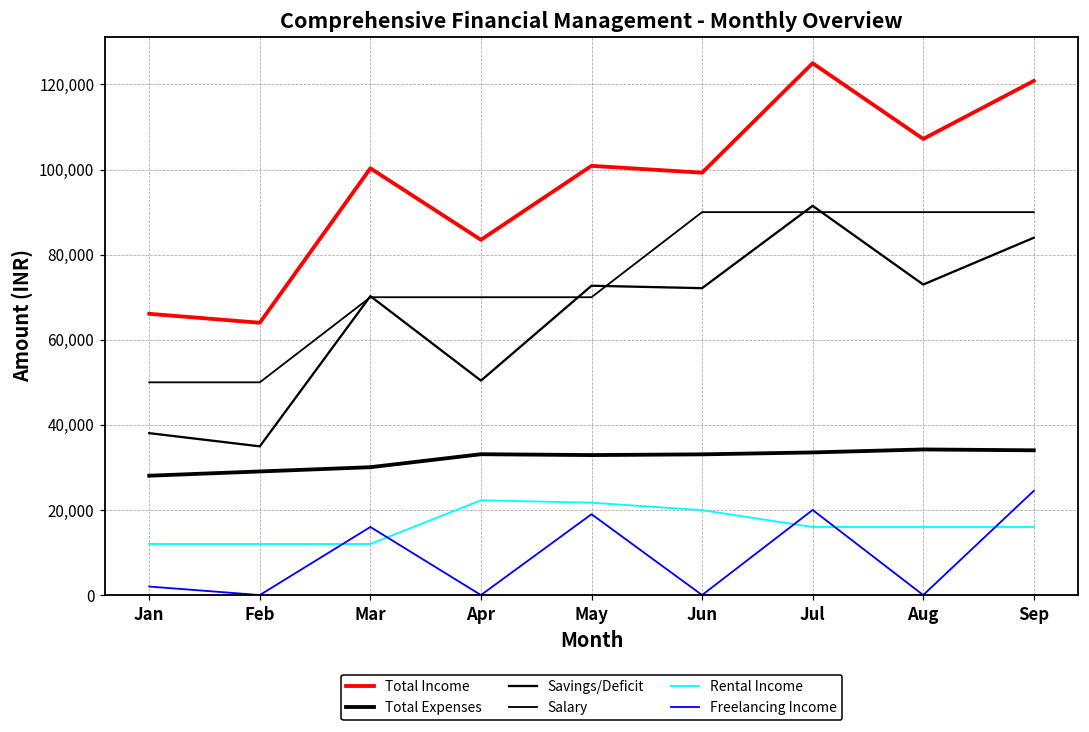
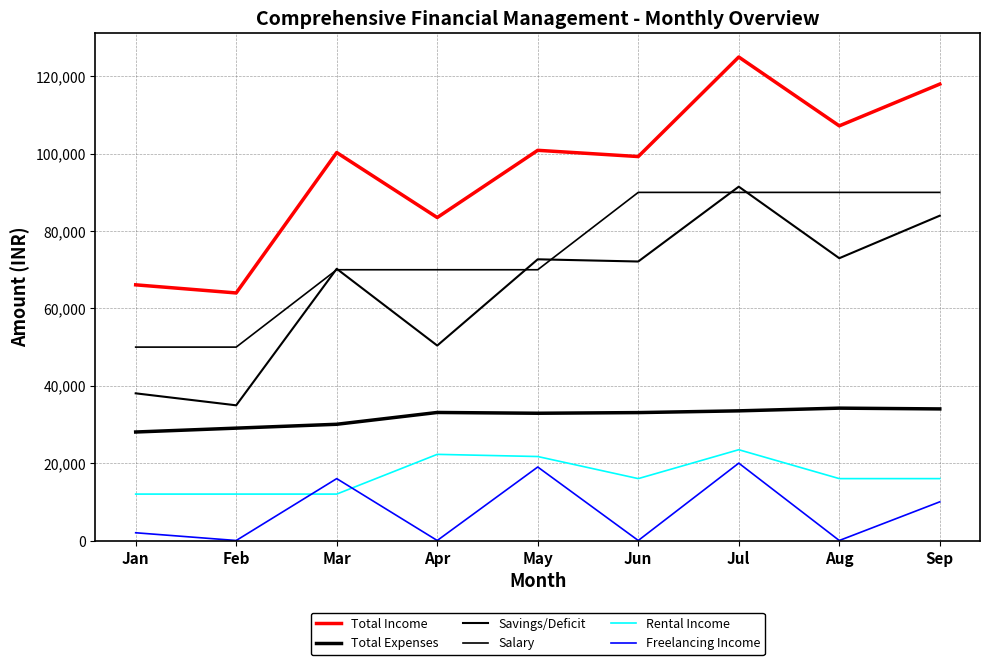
  {
    "Total Income": {
      "Jan": "66,000",
      "Feb": "64,000",
      "Mar": "100,000",
      "Apr": "84,000",
      "May": "101,000",
      "Jun": "99,000",
      "Jul": "125,000",
      "Aug": "107,000",
-     "Sep": "121,000"
+     "Sep": "118,000"
    },
    "Rental Income": {
      "Jan": "12,000",
      "Feb": "12,000",
      "Mar": "12,000",
      "Apr": "22,000",
      "May": "22,000",
-     "Jun": "20,000",
-     "Jul": "16,000",
+     "Jun": "16,000",
+     "Jul": "23,000",
      "Aug": "16,000",
      "Sep": "16,000"
    },
    "Freelancing Income": {
      "Jan": "2,000",
      "Feb": "0",
      "Mar": "16,000",
      "Apr": "0",
      "May": "19,000",
      "Jun": "0",
      "Jul": "20,000",
      "Aug": "0",
-     "Sep": "24,000"
+     "Sep": "10,000"
    }
  }
